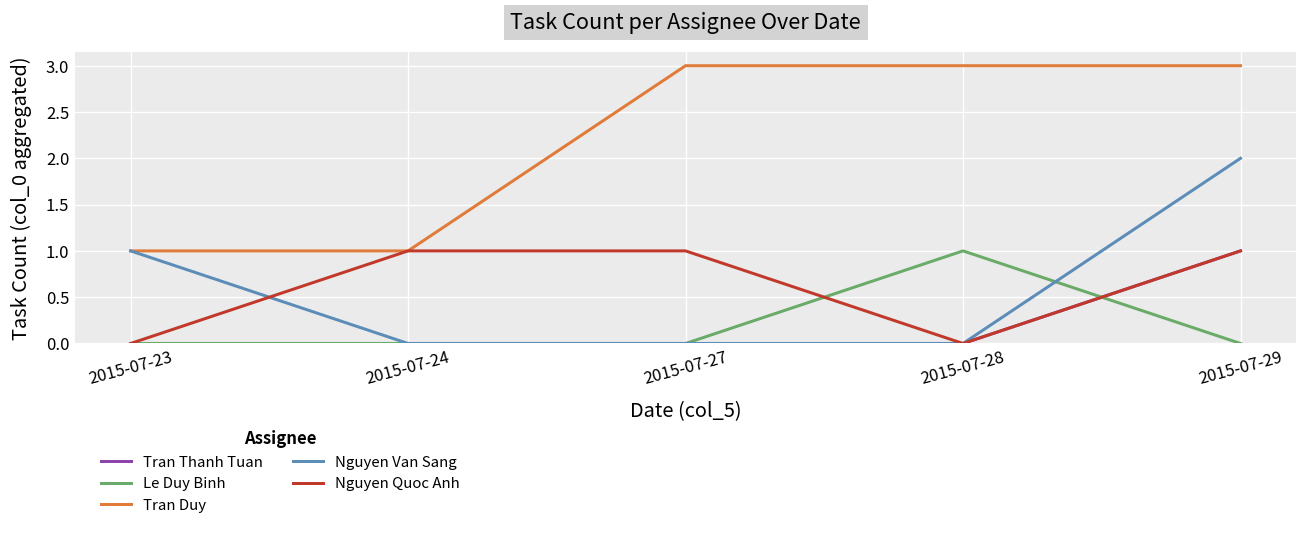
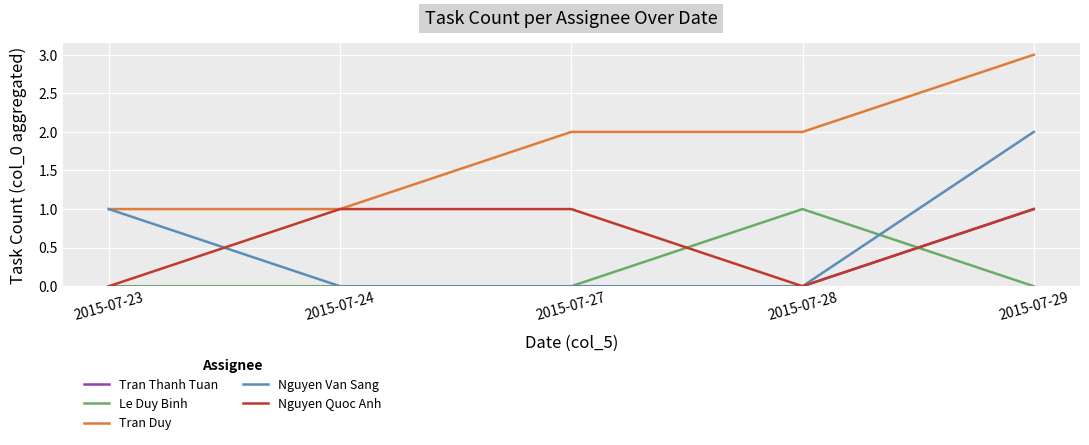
  {
    "Le Duy Binh": {
      "2015-07-28": 1,
      "2015-07-29": 0
    },
    "Tran Duy": {
-     "2015-07-27": 3,
-     "2015-07-28": 3,
+     "2015-07-27": 2,
+     "2015-07-28": 2,
      "2015-07-29": 3
    },
    "Nguyen Van Sang": {
      "2015-07-29": 2
    },
    "Nguyen Quoc Anh": {
      "2015-07-27": 1
    }
  }
